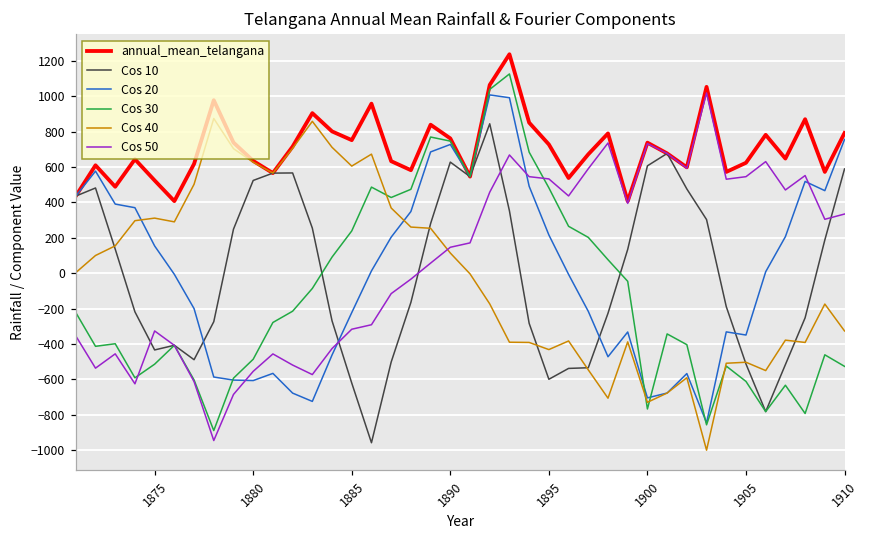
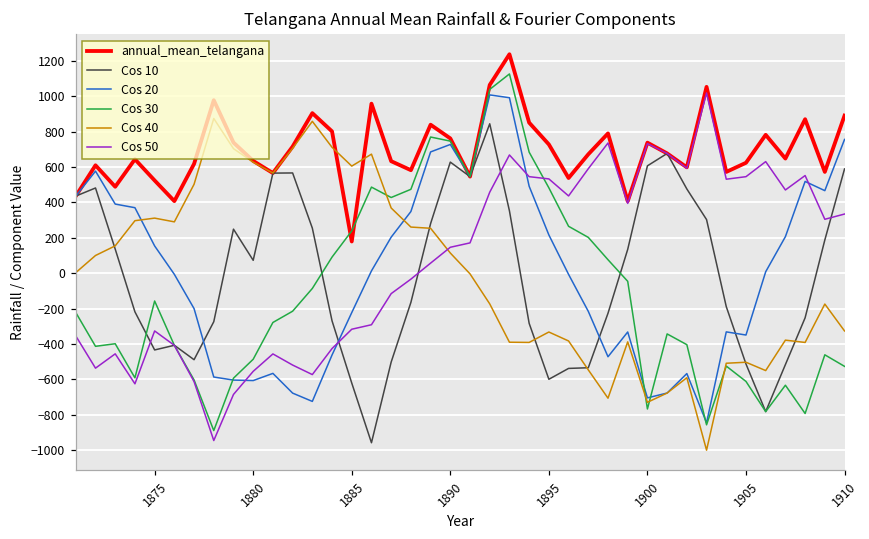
  {
    "annual_mean_telangana": {
      "1875": 520,
-     "1885": 750,
+     "1885": 180,
      "1890": 760,
      "1895": 730,
      "1905": 620,
-     "1910": 790
+     "1910": 890
    },
    "Cos 10": {
      "1875": -430,
-     "1880": 520,
+     "1880": 70,
      "1885": -620,
      "1890": 630,
      "1895": -600,
      "1900": 610,
      "1910": 590
    },
    "Cos 20": {
      "1875": 150,
      "1880": -610,
      "1885": -220,
      "1890": 730,
      "1895": 220,
      "1900": -700,
      "1905": -350,
      "1910": 760
    },
    "Cos 30": {
-     "1875": -510,
+     "1875": -160,
      "1880": -490,
      "1885": 240,
      "1890": 750,
      "1895": 480,
      "1900": -770,
      "1905": -610,
      "1910": -530
    },
    "Cos 40": {
      "1875": 310,
      "1885": 610,
      "1890": 110,
-     "1895": -430,
+     "1895": -330,
      "1900": -730,
      "1910": -330
    },
    "Cos 50": {
      "1875": -330,
      "1880": -550,
      "1885": -320,
      "1890": 150,
      "1895": 530,
      "1905": 550,
      "1910": 330
    }
  }
